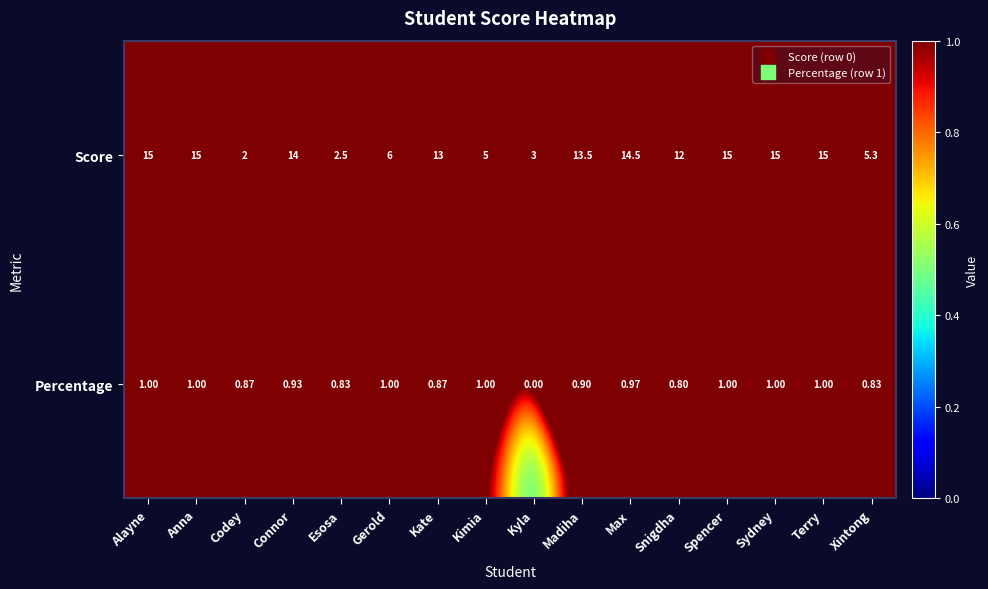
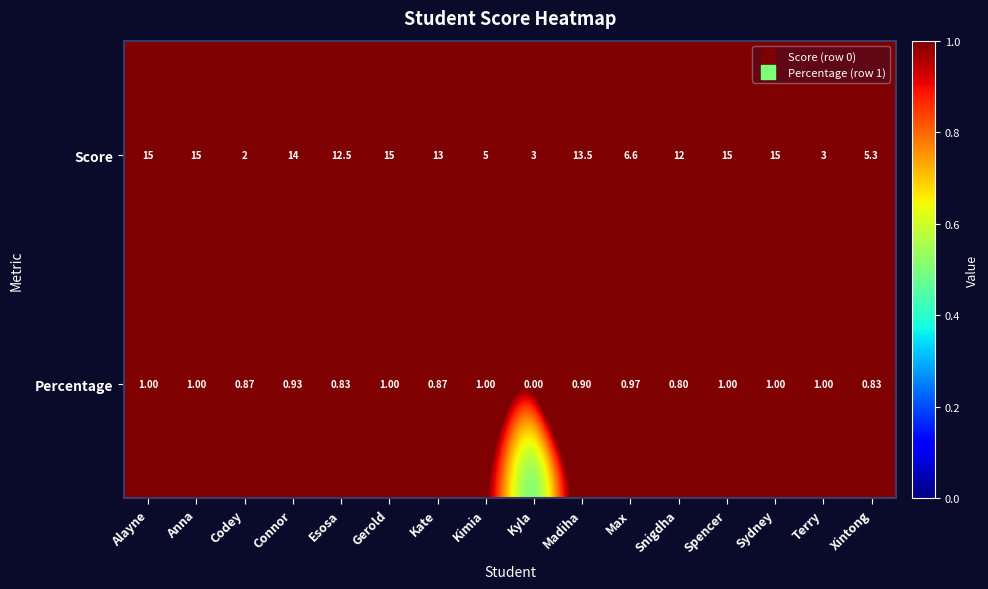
  {
    "Score": {
      "Alayne": 15,
      "Anna": 15,
      "Codey": 2,
      "Connor": 14,
-     "Esosa": 2.5,
-     "Gerold": 6,
+     "Esosa": 12.5,
+     "Gerold": 15,
      "Kate": 13,
      "Kimia": 5,
      "Kyla": 3,
      "Madiha": 13.5,
-     "Max": 14.5,
+     "Max": 6.6,
      "Snigdha": 12,
      "Spencer": 15,
      "Sydney": 15,
-     "Terry": 15,
+     "Terry": 3,
      "Xintong": 5.3
    },
    "Percentage": {
      "Alayne": 1.00,
      "Anna": 1.00,
      "Codey": 0.87,
      "Connor": 0.93,
      "Esosa": 0.83,
      "Gerold": 1.00,
      "Kate": 0.87,
      "Kimia": 1.00,
      "Kyla": 0.00,
      "Madiha": 0.90,
      "Max": 0.97,
      "Snigdha": 0.80,
      "Spencer": 1.00,
      "Sydney": 1.00,
      "Terry": 1.00,
      "Xintong": 0.83
    }
  }
